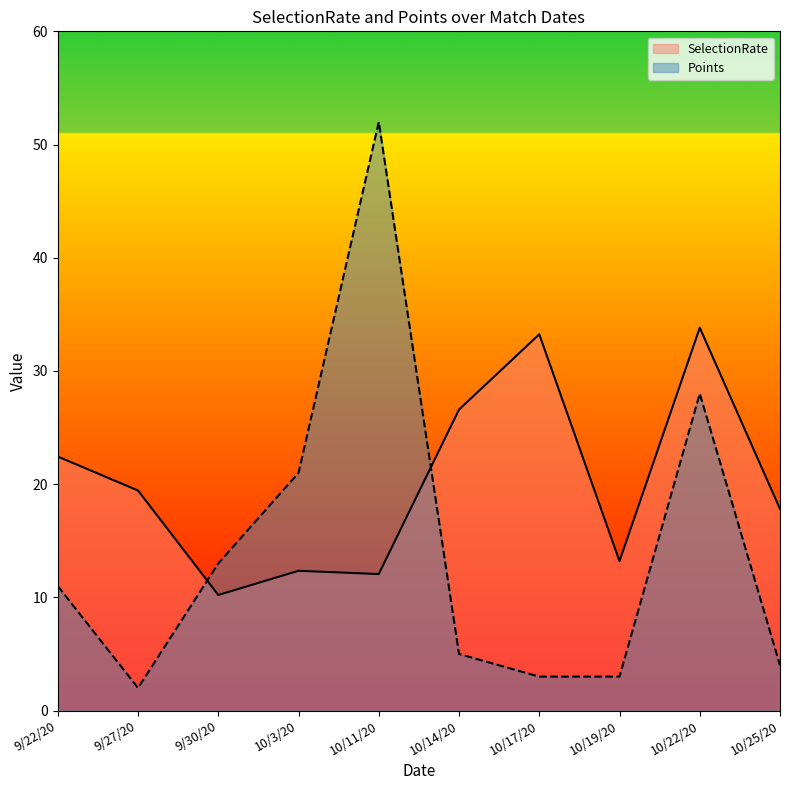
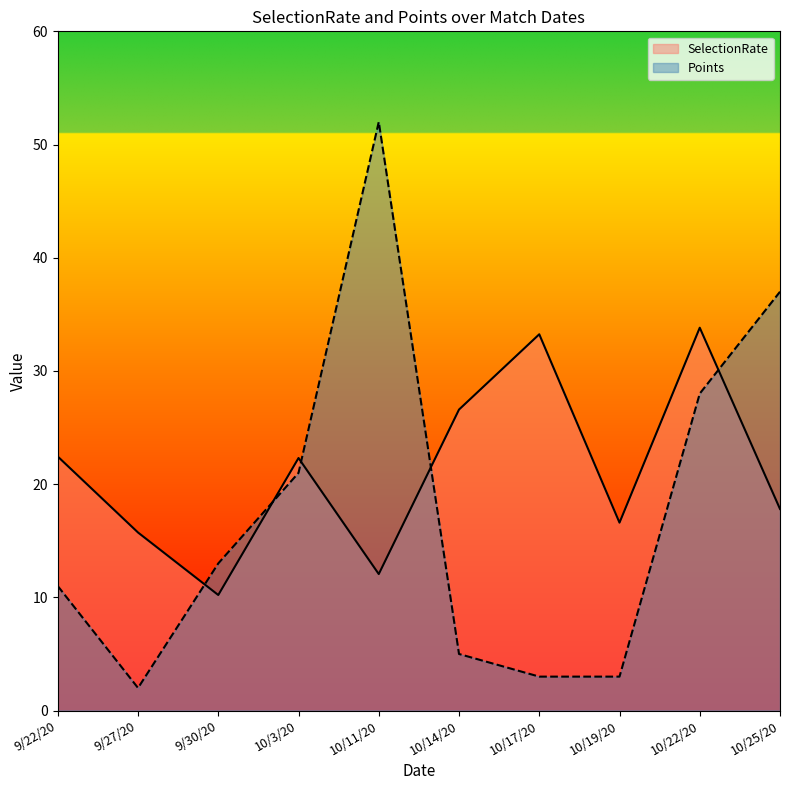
  {
    "SelectionRate": {
      "9/22/20": 22.4,
-     "9/27/20": 19.4,
+     "9/27/20": 15.7,
      "9/30/20": 10.2,
-     "10/3/20": 12.4,
+     "10/3/20": 22.3,
      "10/11/20": 12.1,
      "10/14/20": 26.6,
      "10/17/20": 33.2,
-     "10/19/20": 13.2,
+     "10/19/20": 16.6,
      "10/22/20": 33.8,
      "10/25/20": 17.8
    },
    "Points": {
      "9/22/20": 11,
      "9/27/20": 2,
      "9/30/20": 13,
      "10/3/20": 21,
      "10/11/20": 52,
      "10/14/20": 5,
      "10/17/20": 3,
      "10/19/20": 3,
      "10/22/20": 28,
-     "10/25/20": 4
+     "10/25/20": 37
    }
  }
